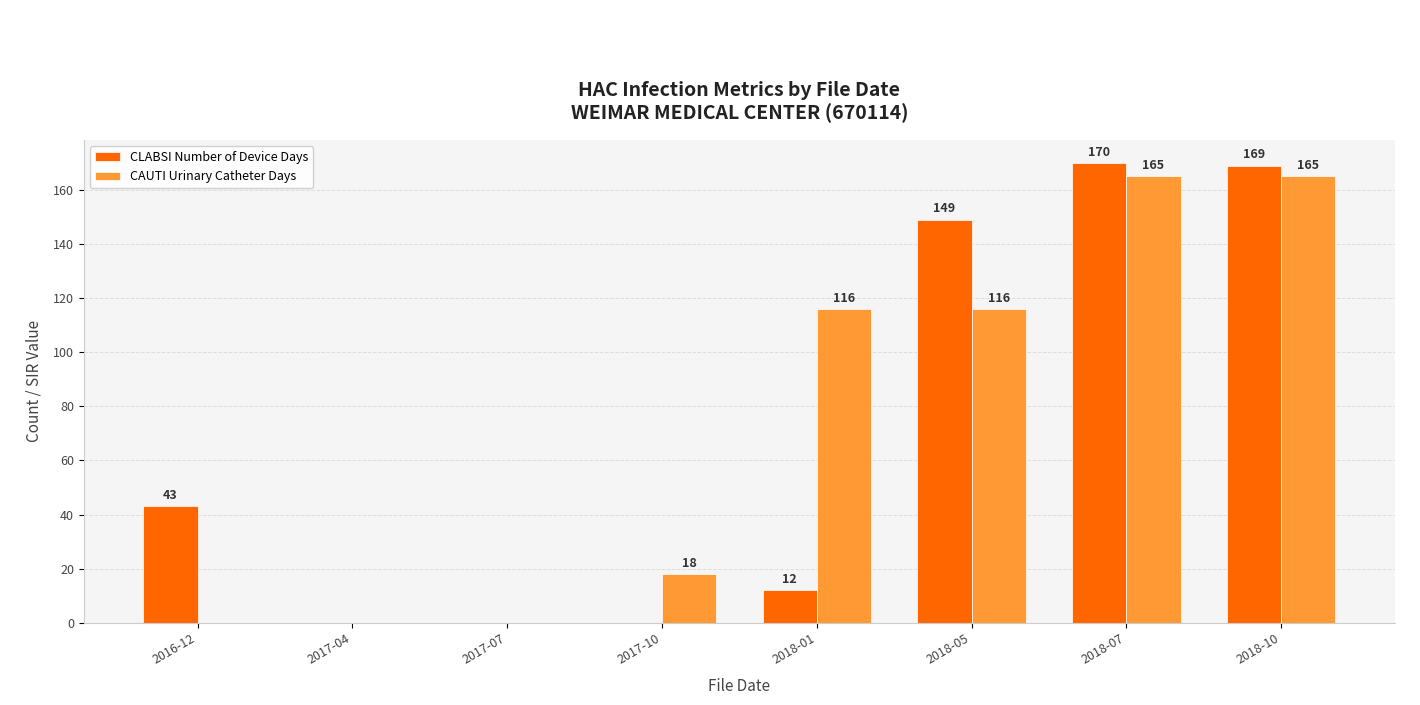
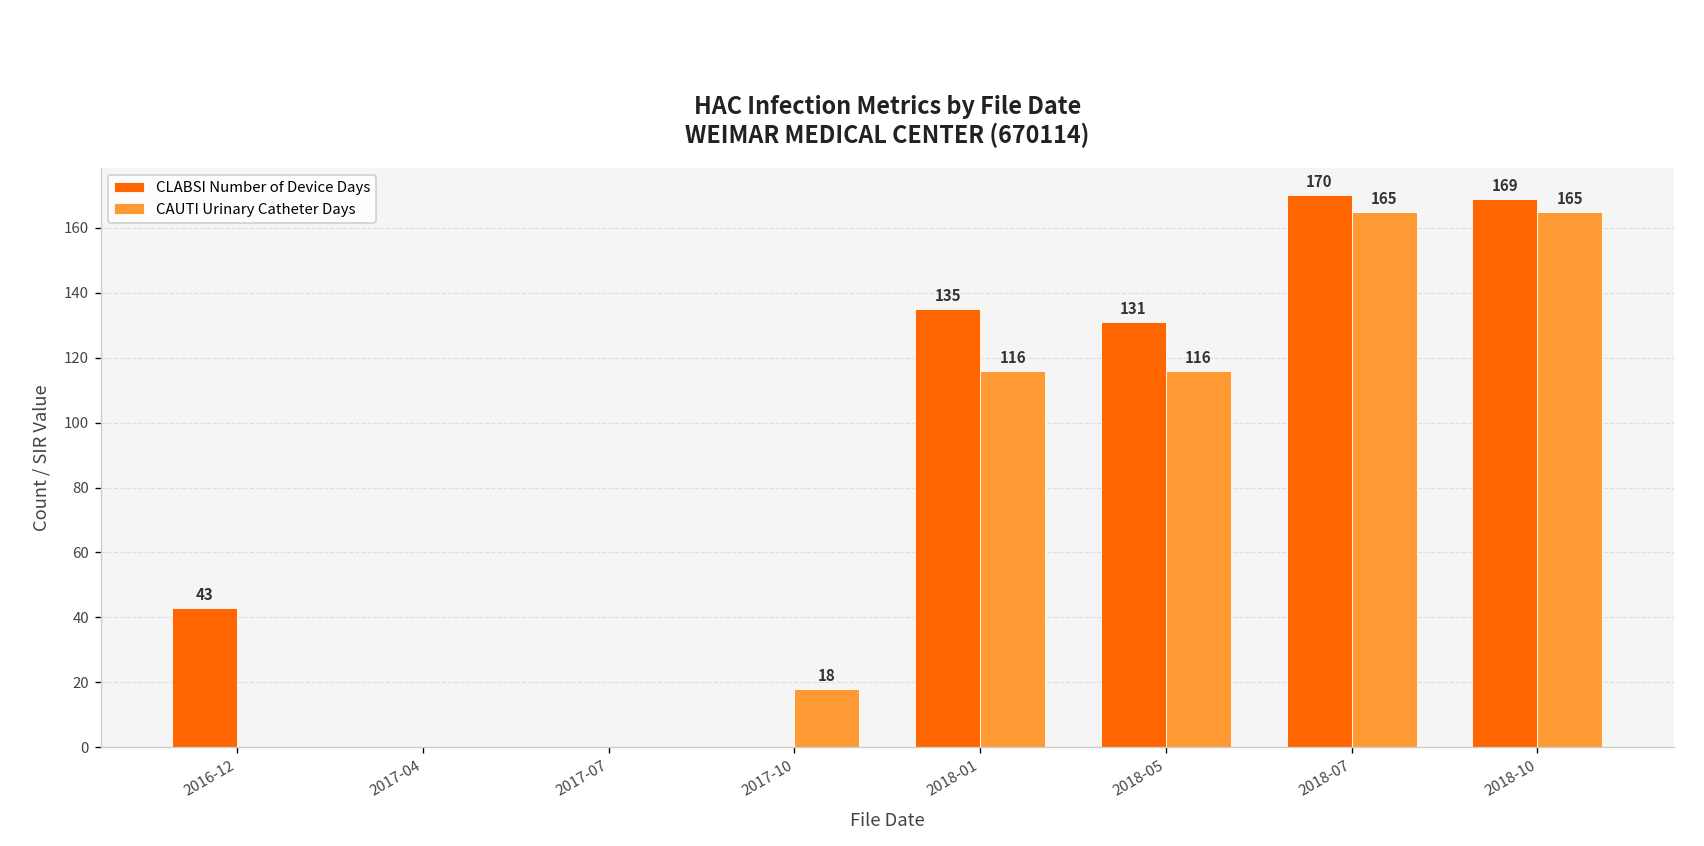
  {
    "CLABSI Number of Device Days": {
      "2016-12": 43,
-     "2018-01": 12,
-     "2018-05": 149,
+     "2018-01": 135,
+     "2018-05": 131,
      "2018-07": 170,
      "2018-10": 169
    },
    "CAUTI Urinary Catheter Days": {
      "2017-10": 18,
      "2018-01": 116,
      "2018-05": 116,
      "2018-07": 165,
      "2018-10": 165
    }
  }
